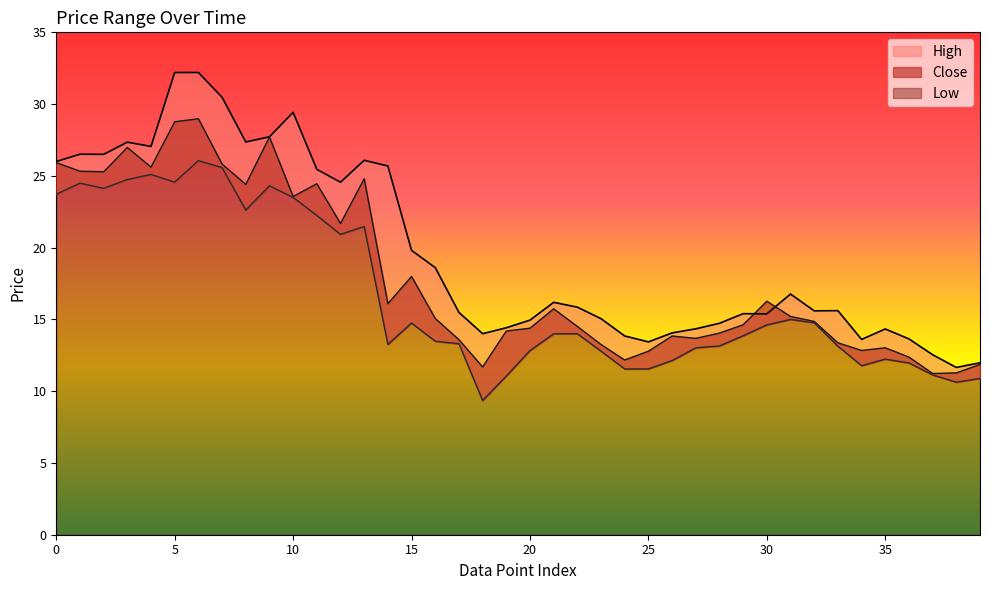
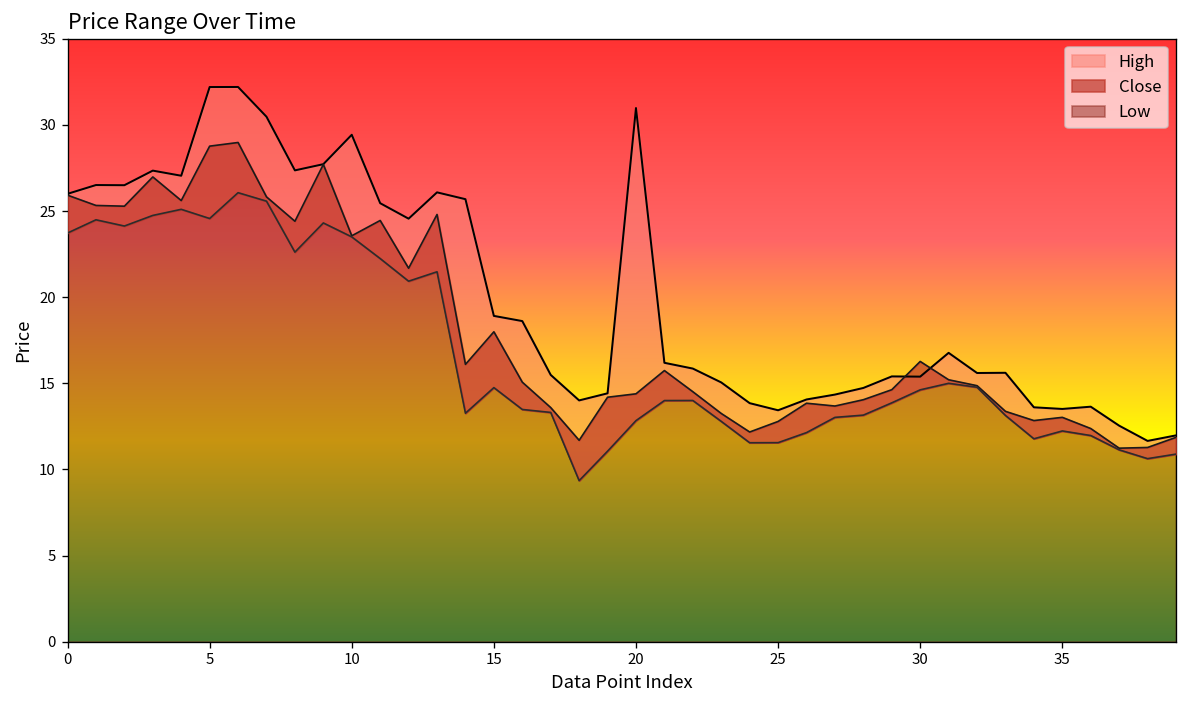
  {
    "High": {
      "5": 32.2,
      "10": 29.4,
-     "15": 19.8,
-     "20": 15.0,
+     "15": 18.9,
+     "20": 31.0,
      "25": 13.4,
      "30": 15.4,
-     "35": 14.3
+     "35": 13.5
    }
  }
